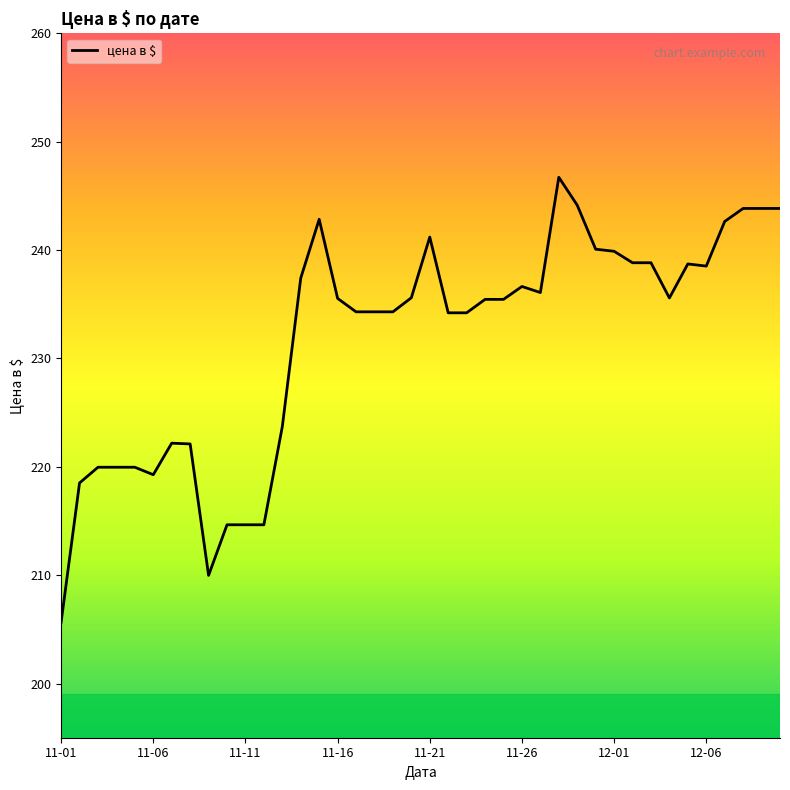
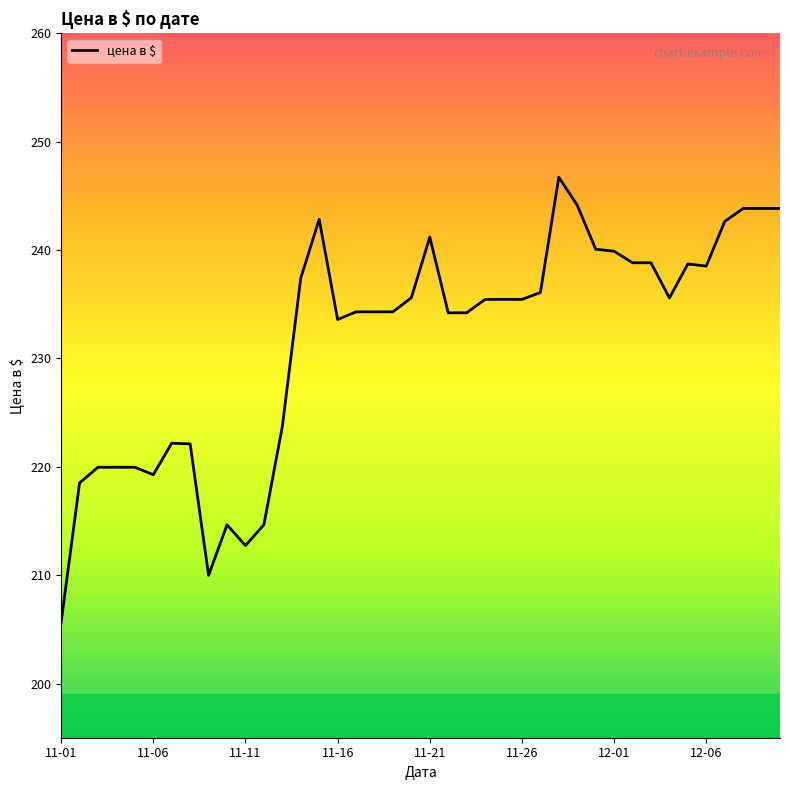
  {
    "11-01": 205.7,
    "11-06": 219.3,
-   "11-11": 214.7,
-   "11-16": 235.5,
+   "11-11": 212.7,
+   "11-16": 233.6,
    "11-21": 241.2,
-   "11-26": 236.6,
+   "11-26": 235.5,
    "12-01": 239.9,
    "12-06": 238.5
  }
